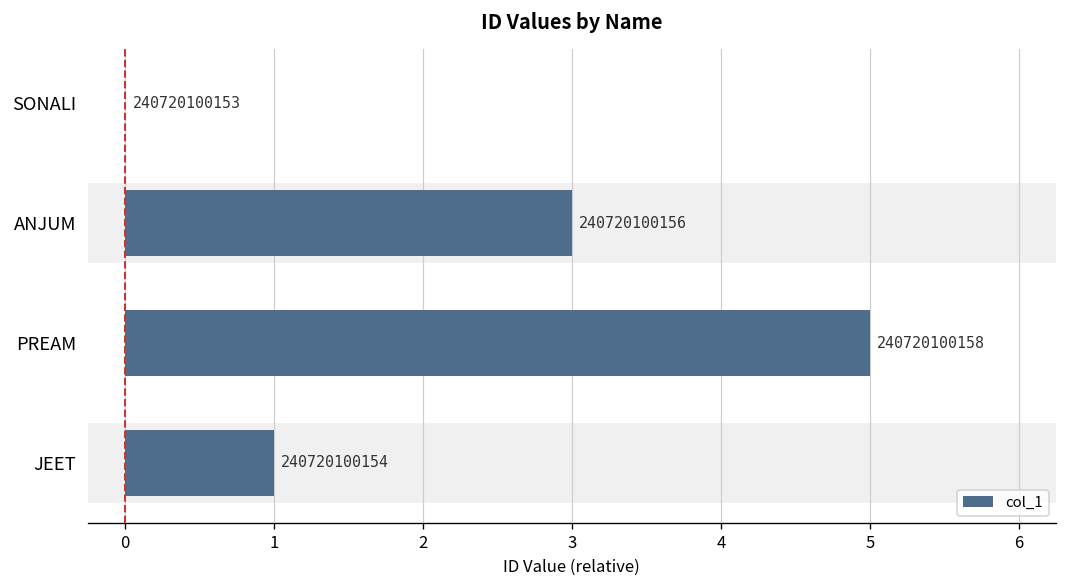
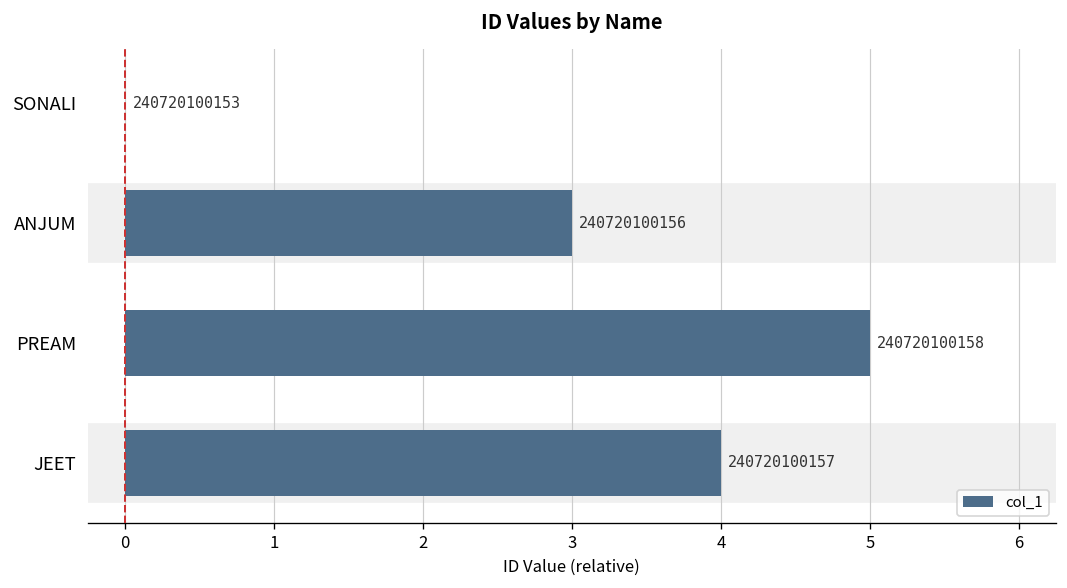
  {
-   "JEET": 240720100154
+   "JEET": 240720100157
  }
